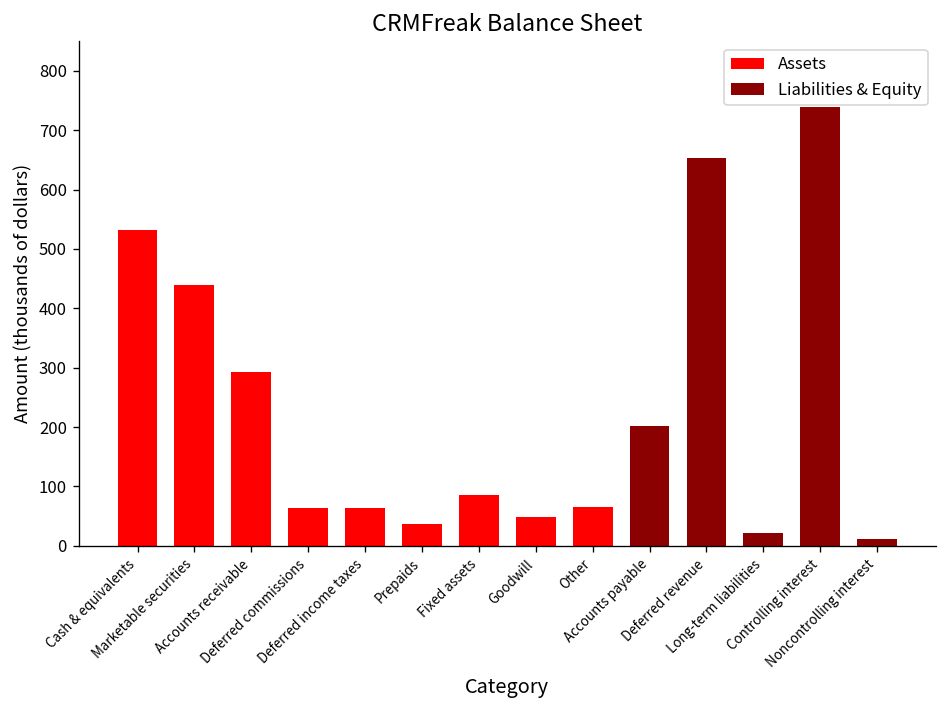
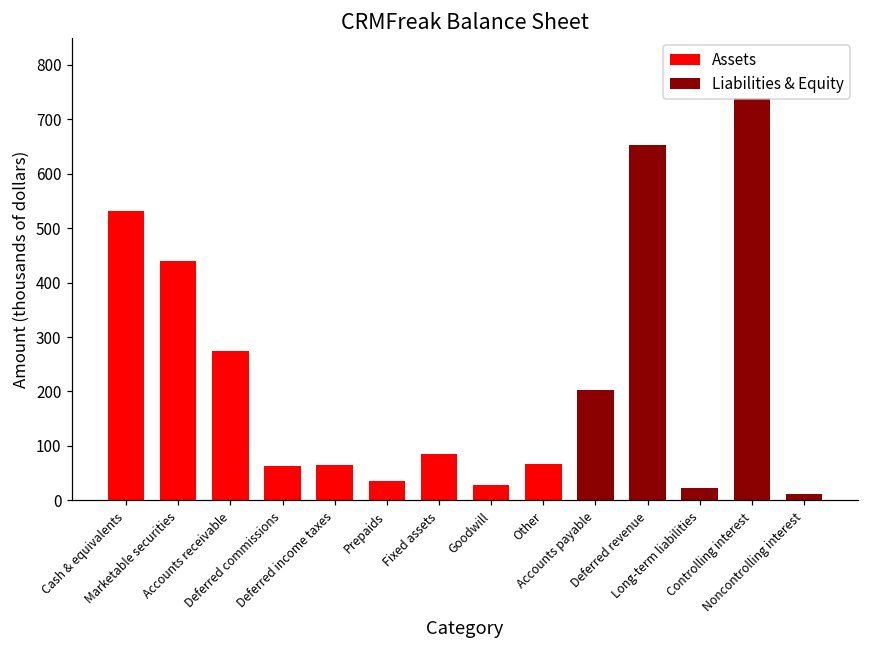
  {
    "Assets": {
      "Cash & equivalents": 530,
      "Marketable securities": 440,
-     "Accounts receivable": 290,
+     "Accounts receivable": 270,
      "Deferred commissions": 60,
      "Deferred income taxes": 60,
      "Prepaids": 40,
      "Fixed assets": 90,
-     "Goodwill": 50,
+     "Goodwill": 30,
      "Other": 70
    },
    "Liabilities & Equity": {
      "Accounts payable": 200,
      "Deferred revenue": 650,
      "Long-term liabilities": 20,
      "Controlling interest": 740,
      "Noncontrolling interest": 10
    }
  }
